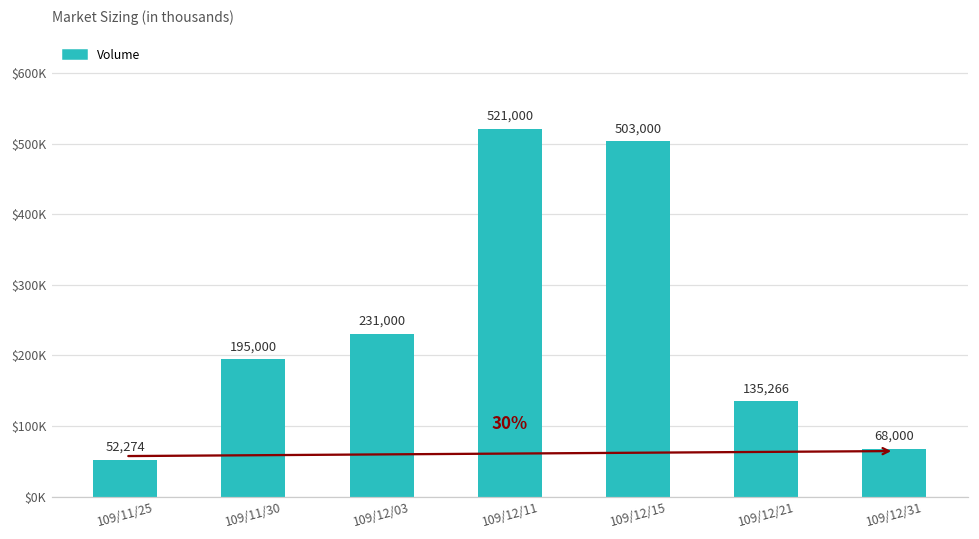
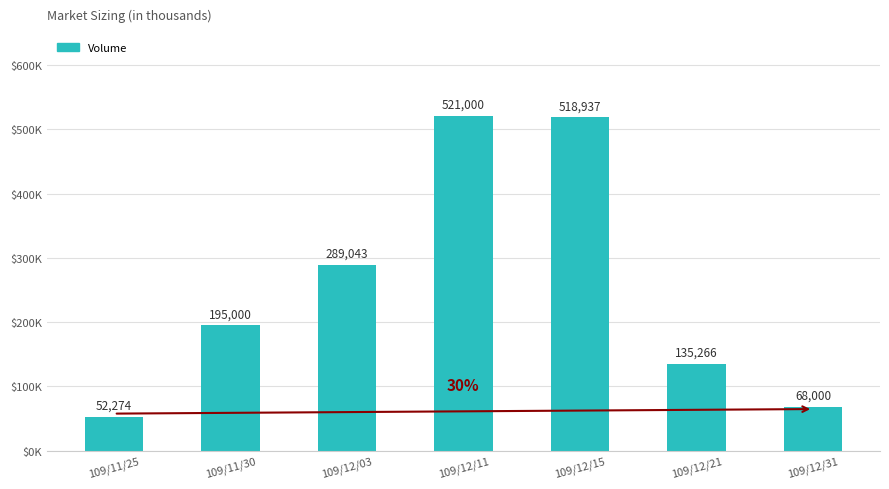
  {
    "109/11/25": "52,274",
    "109/11/30": "195,000",
-   "109/12/03": "231,000",
+   "109/12/03": "289,043",
    "109/12/11": "521,000",
-   "109/12/15": "503,000",
+   "109/12/15": "518,937",
    "109/12/21": "135,266",
    "109/12/31": "68,000"
  }
